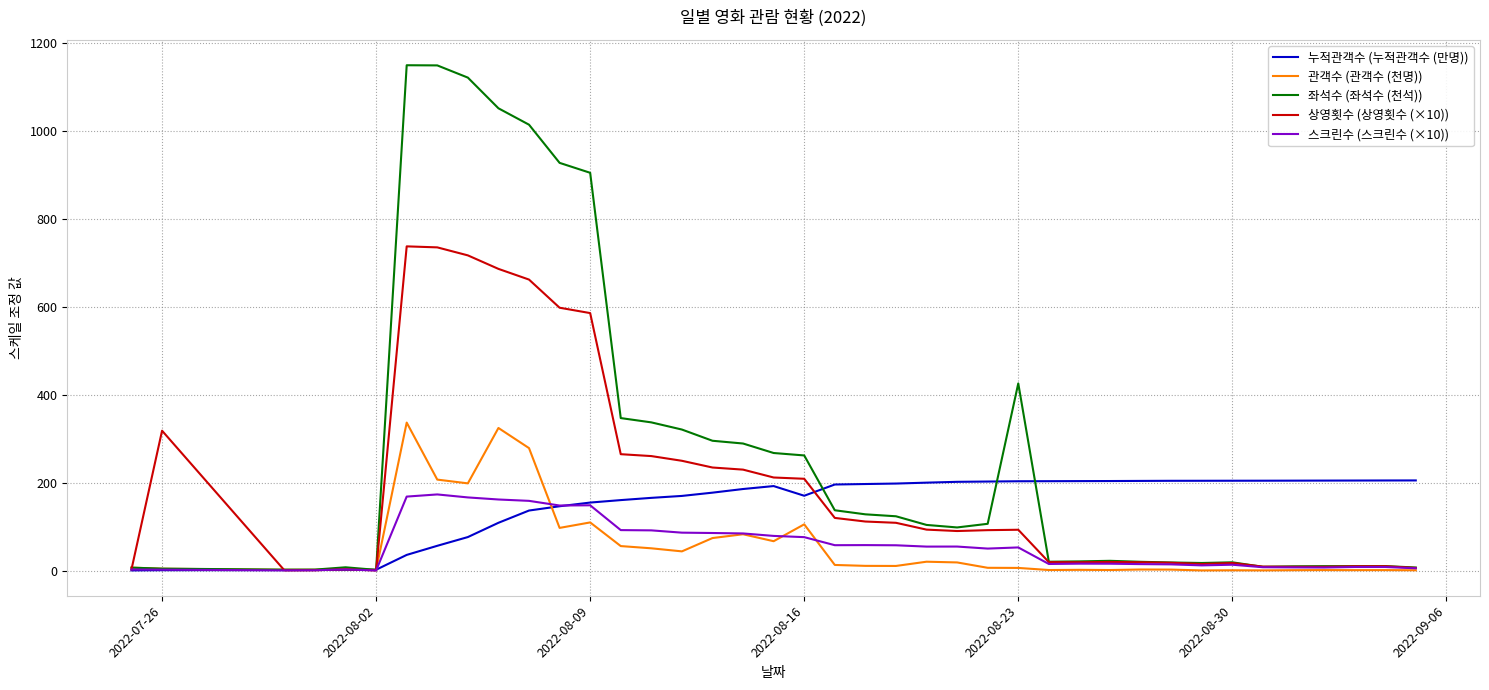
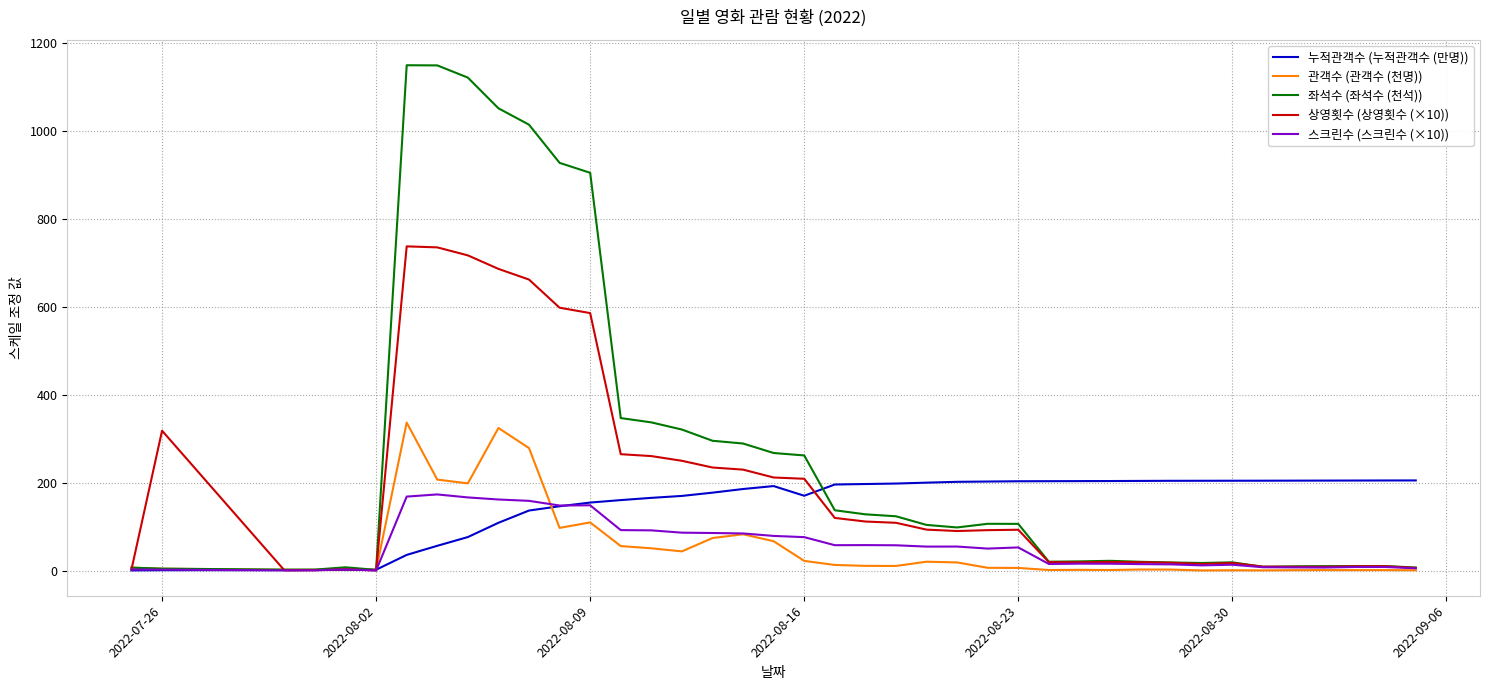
  {
    "누적관객수 (누적관객수 (만명))": {
      "2022-08-09": 150,
      "2022-08-16": 170,
      "2022-08-23": 200,
      "2022-08-30": 200
    },
    "관객수 (관객수 (천명))": {
      "2022-08-09": 110,
-     "2022-08-16": 110,
+     "2022-08-16": 20,
      "2022-08-23": 10,
      "2022-08-30": 0
    },
    "좌석수 (좌석수 (천석))": {
      "2022-08-09": 900,
      "2022-08-16": 260,
-     "2022-08-23": 430
+     "2022-08-23": 110
    },
    "상영횟수 (상영횟수 (×10))": {
      "2022-07-26": 320,
      "2022-08-09": 590,
      "2022-08-16": 210,
      "2022-08-23": 90
    },
    "스크린수 (스크린수 (×10))": {
      "2022-08-09": 150,
      "2022-08-16": 80,
      "2022-08-23": 50
    }
  }
